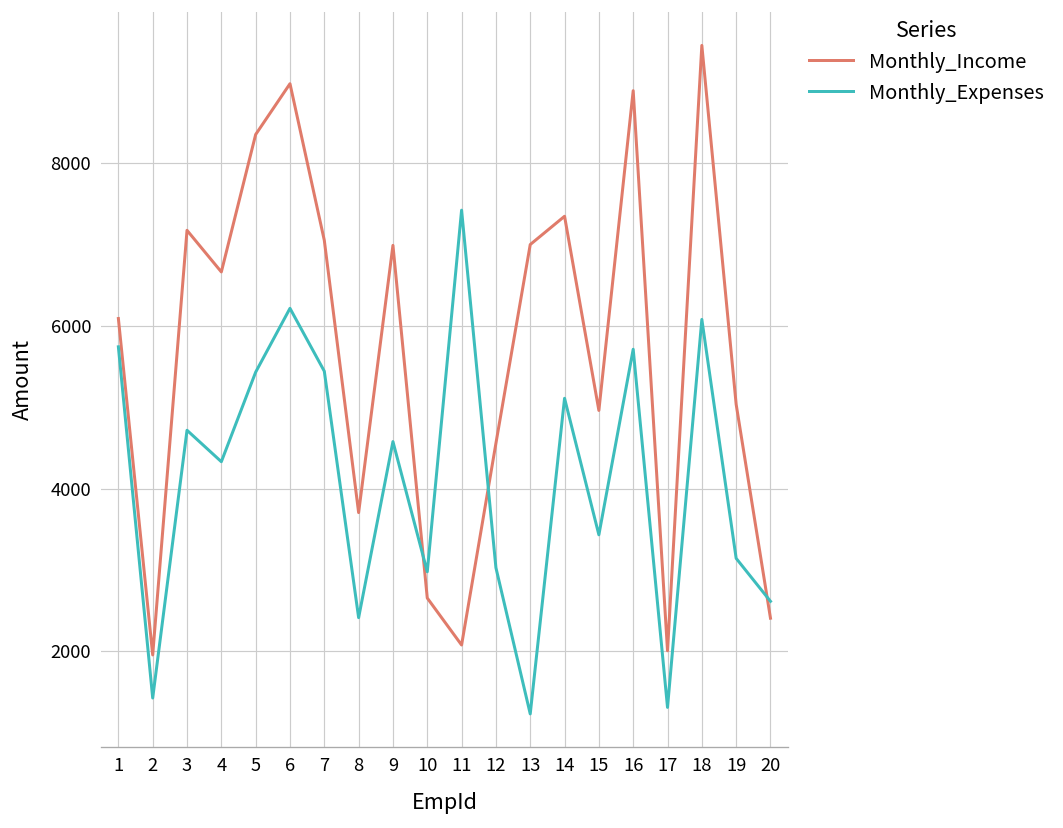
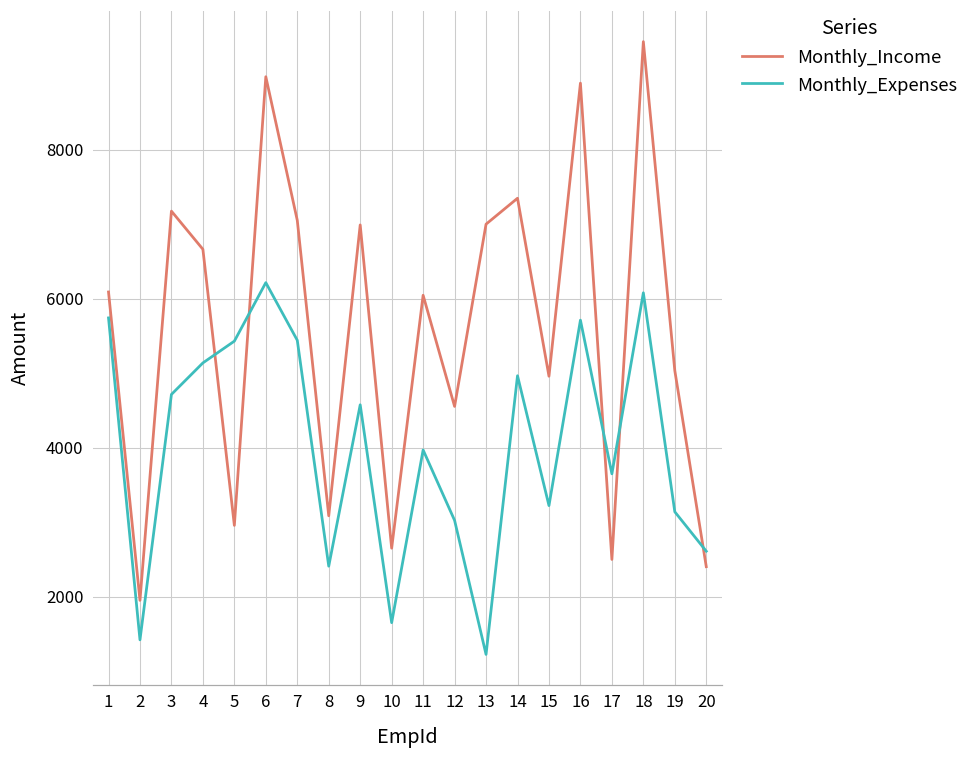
  {
    "Monthly_Income": {
      "1": 6100,
      "2": 2000,
      "3": 7200,
      "4": 6700,
-     "5": 8400,
+     "5": 3000,
      "6": 9000,
      "7": 7100,
-     "8": 3700,
+     "8": 3100,
      "9": 7000,
      "10": 2700,
-     "11": 2100,
+     "11": 6000,
      "12": 4600,
      "13": 7000,
      "14": 7400,
      "15": 5000,
      "16": 8900,
-     "17": 2000,
+     "17": 2500,
      "18": 9500,
      "19": 5000,
      "20": 2400
    },
    "Monthly_Expenses": {
      "1": 5700,
      "2": 1400,
      "3": 4700,
-     "4": 4300,
+     "4": 5100,
      "5": 5400,
      "6": 6200,
      "7": 5400,
      "8": 2400,
      "9": 4600,
-     "10": 3000,
-     "11": 7400,
+     "10": 1700,
+     "11": 4000,
      "12": 3000,
      "13": 1200,
-     "14": 5100,
-     "15": 3400,
+     "14": 5000,
+     "15": 3200,
      "16": 5700,
-     "17": 1300,
+     "17": 3700,
      "18": 6100,
      "19": 3100,
      "20": 2600
    }
  }
